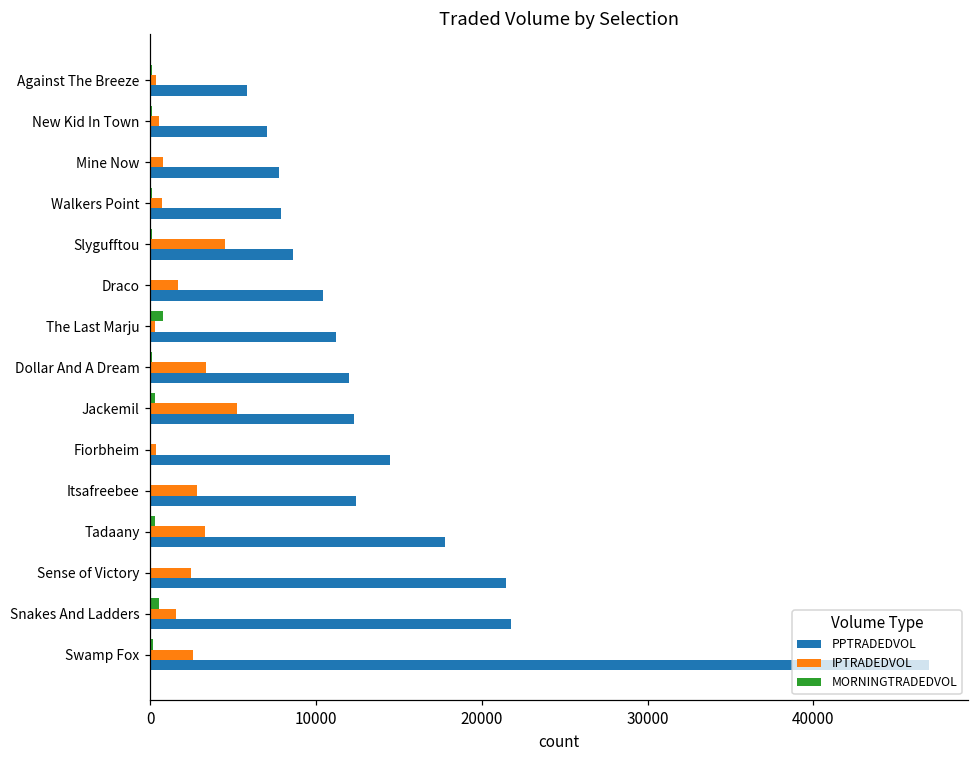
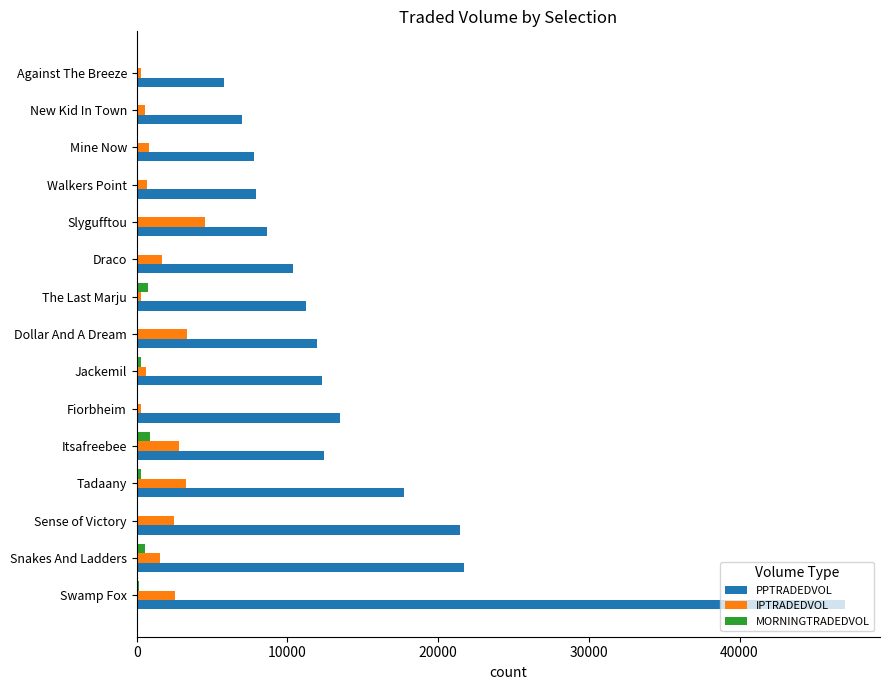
  {
    "PPTRADEDVOL": {
      "Against The Breeze": 5800,
      "New Kid In Town": 7000,
      "Mine Now": 7800,
      "Walkers Point": 7900,
      "Slygufftou": 8600,
      "Draco": 10400,
      "The Last Marju": 11200,
      "Dollar And A Dream": 12000,
      "Jackemil": 12300,
-     "Fiorbheim": 14500,
+     "Fiorbheim": 13500,
      "Itsafreebee": 12400,
      "Tadaany": 17800,
      "Sense of Victory": 21400,
      "Snakes And Ladders": 21700
    },
    "IPTRADEDVOL": {
      "Against The Breeze": 300,
      "New Kid In Town": 500,
      "Mine Now": 800,
      "Walkers Point": 700,
      "Slygufftou": 4500,
      "Draco": 1600,
      "The Last Marju": 300,
      "Dollar And A Dream": 3300,
-     "Jackemil": 5200,
+     "Jackemil": 600,
      "Fiorbheim": 300,
      "Itsafreebee": 2800,
      "Tadaany": 3300,
      "Sense of Victory": 2400,
      "Snakes And Ladders": 1600,
      "Swamp Fox": 2600
    },
    "MORNINGTRADEDVOL": {
      "The Last Marju": 700,
      "Jackemil": 300,
-     "Itsafreebee": 100,
+     "Itsafreebee": 900,
      "Tadaany": 300,
      "Snakes And Ladders": 500,
      "Swamp Fox": 200
    }
  }
